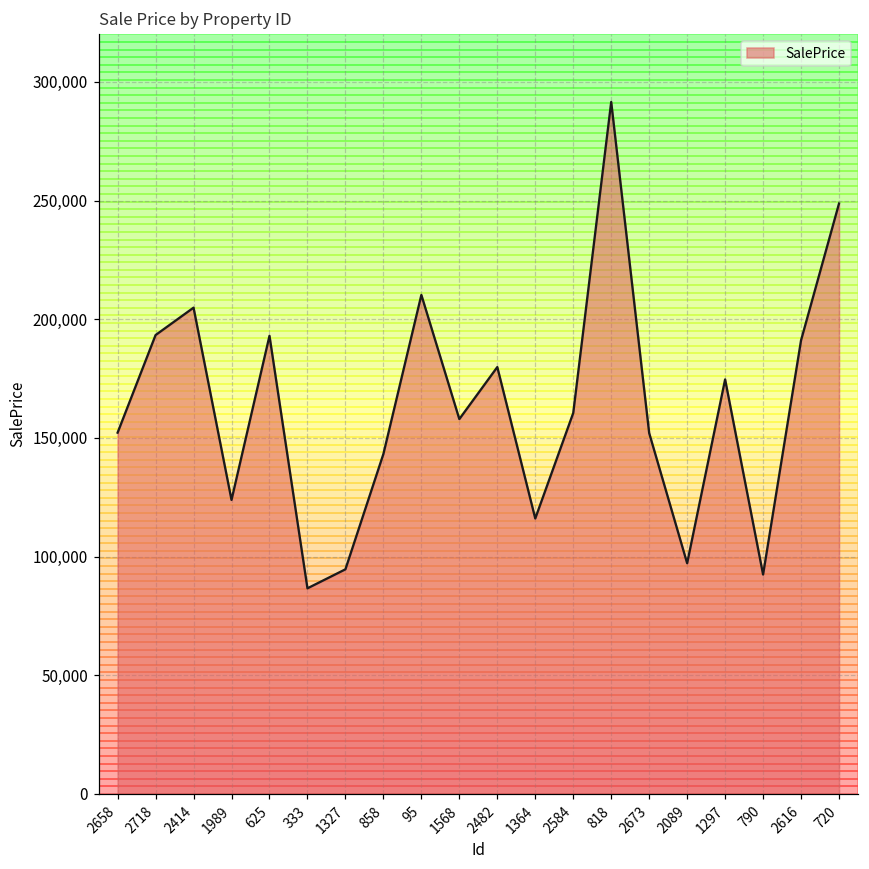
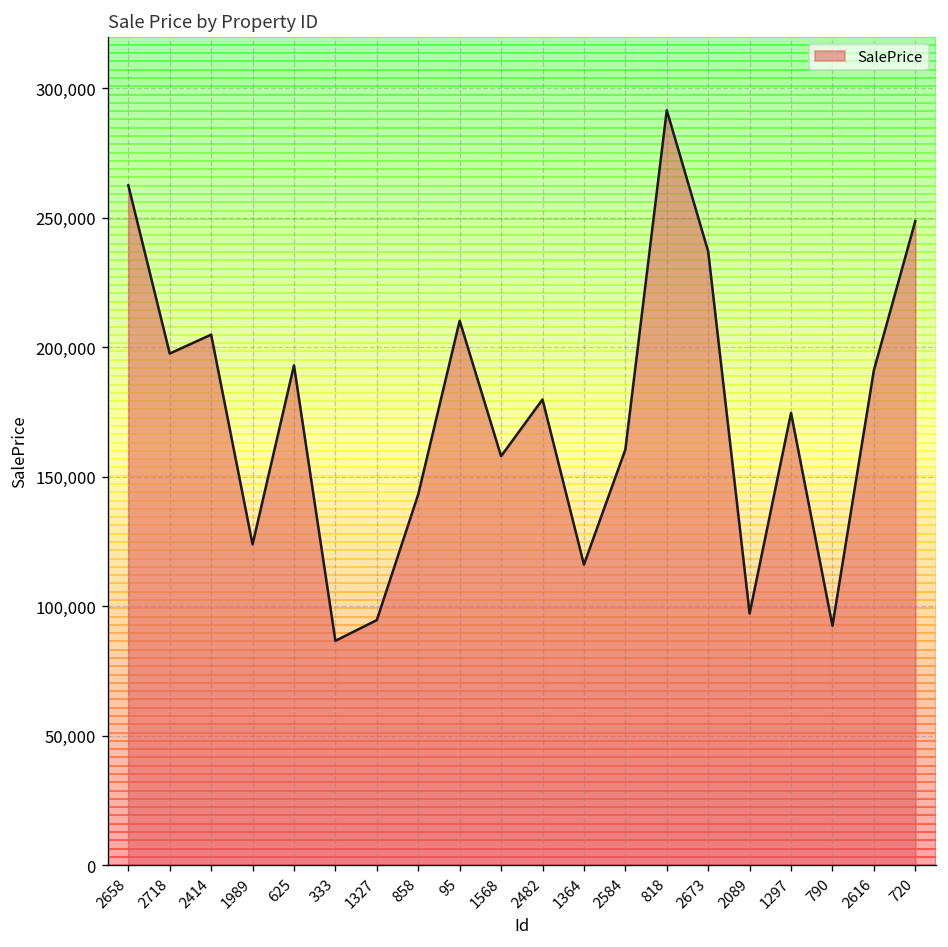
  {
-   "2658": "152,000",
-   "2718": "193,000",
+   "2658": "263,000",
+   "2718": "198,000",
    "2414": "205,000",
    "1989": "124,000",
    "625": "193,000",
    "333": "87,000",
    "1327": "95,000",
    "858": "143,000",
    "95": "210,000",
    "1568": "158,000",
    "2482": "180,000",
    "1364": "116,000",
    "2584": "161,000",
    "818": "292,000",
-   "2673": "152,000",
+   "2673": "237,000",
    "2089": "97,000",
    "1297": "175,000",
    "790": "92,000",
    "2616": "191,000",
    "720": "249,000"
  }
